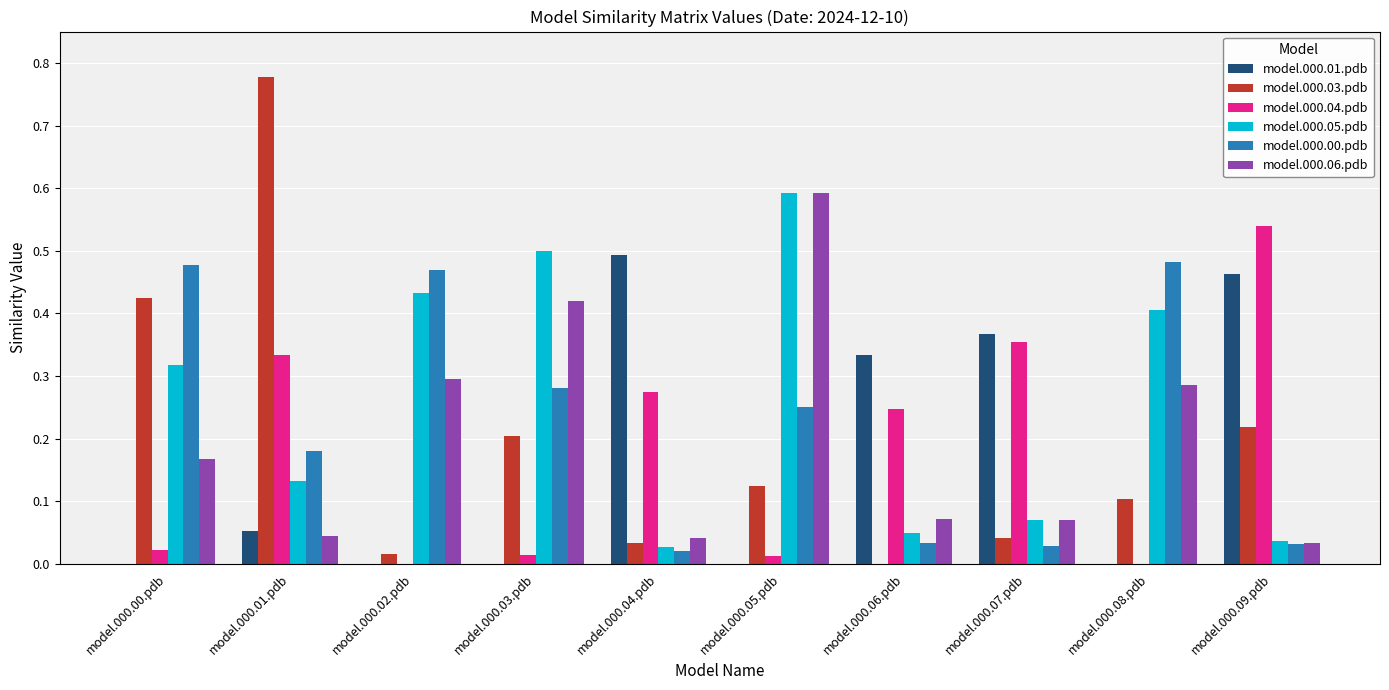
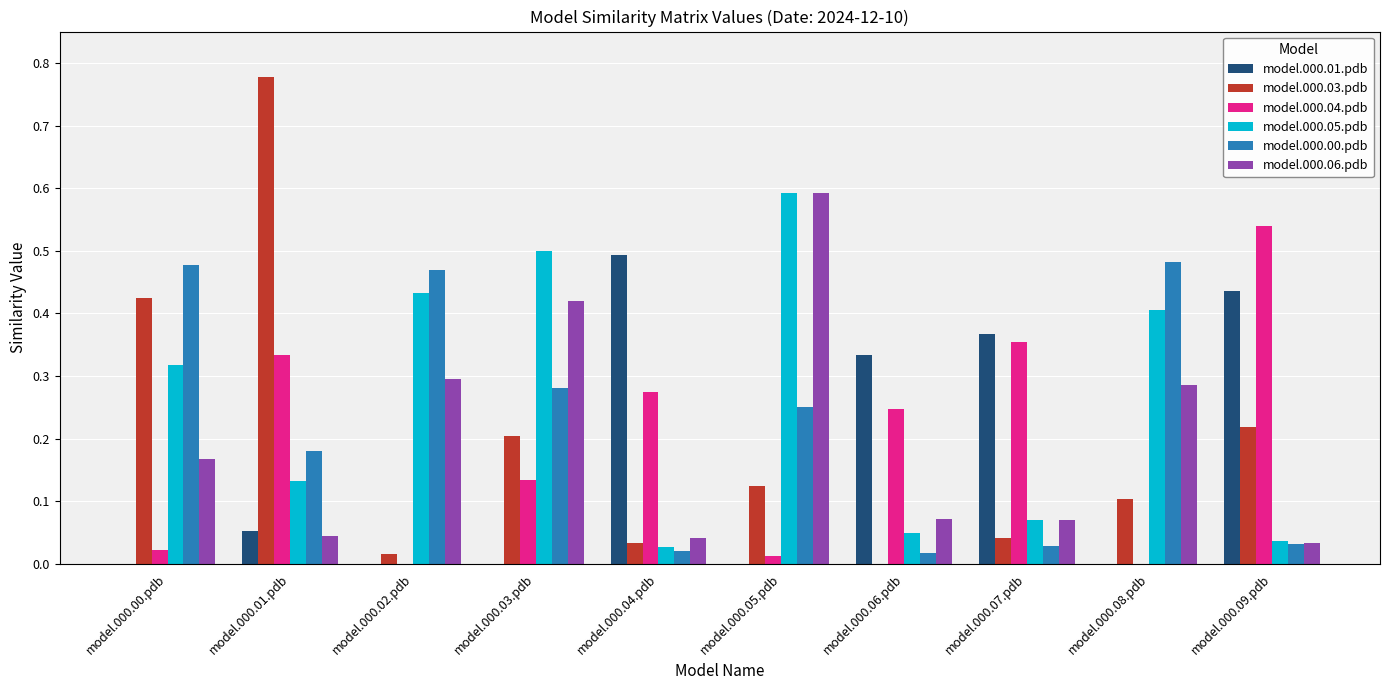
  {
    "model.000.01.pdb": {
      "model.000.00.pdb": 0.00,
      "model.000.01.pdb": 0.05,
      "model.000.02.pdb": 0.00,
      "model.000.03.pdb": 0.00,
      "model.000.04.pdb": 0.49,
      "model.000.05.pdb": 0.00,
      "model.000.06.pdb": 0.33,
      "model.000.07.pdb": 0.37,
      "model.000.08.pdb": 0.00,
-     "model.000.09.pdb": 0.46
+     "model.000.09.pdb": 0.44
    },
    "model.000.03.pdb": {
      "model.000.00.pdb": 0.43,
      "model.000.01.pdb": 0.78,
      "model.000.02.pdb": 0.02,
      "model.000.03.pdb": 0.20,
      "model.000.04.pdb": 0.03,
      "model.000.05.pdb": 0.13,
      "model.000.06.pdb": 0.00,
      "model.000.07.pdb": 0.04,
      "model.000.08.pdb": 0.10,
      "model.000.09.pdb": 0.22
    },
    "model.000.04.pdb": {
      "model.000.00.pdb": 0.02,
      "model.000.01.pdb": 0.33,
      "model.000.02.pdb": 0.00,
-     "model.000.03.pdb": 0.01,
+     "model.000.03.pdb": 0.13,
      "model.000.04.pdb": 0.28,
      "model.000.05.pdb": 0.01,
      "model.000.06.pdb": 0.25,
      "model.000.07.pdb": 0.35,
      "model.000.08.pdb": 0.00,
      "model.000.09.pdb": 0.54
    },
    "model.000.05.pdb": {
      "model.000.00.pdb": 0.32,
      "model.000.01.pdb": 0.13,
      "model.000.02.pdb": 0.43,
      "model.000.03.pdb": 0.50,
      "model.000.04.pdb": 0.03,
      "model.000.05.pdb": 0.59,
      "model.000.06.pdb": 0.05,
      "model.000.07.pdb": 0.07,
      "model.000.08.pdb": 0.41,
      "model.000.09.pdb": 0.04
    },
    "model.000.00.pdb": {
      "model.000.00.pdb": 0.48,
      "model.000.01.pdb": 0.18,
      "model.000.02.pdb": 0.47,
      "model.000.03.pdb": 0.28,
      "model.000.04.pdb": 0.02,
      "model.000.05.pdb": 0.25,
-     "model.000.06.pdb": 0.03,
+     "model.000.06.pdb": 0.02,
      "model.000.07.pdb": 0.03,
      "model.000.08.pdb": 0.48,
      "model.000.09.pdb": 0.03
    },
    "model.000.06.pdb": {
      "model.000.00.pdb": 0.17,
      "model.000.01.pdb": 0.05,
      "model.000.02.pdb": 0.30,
      "model.000.03.pdb": 0.42,
      "model.000.04.pdb": 0.04,
      "model.000.05.pdb": 0.59,
      "model.000.06.pdb": 0.07,
      "model.000.07.pdb": 0.07,
      "model.000.08.pdb": 0.29,
      "model.000.09.pdb": 0.03
    }
  }
